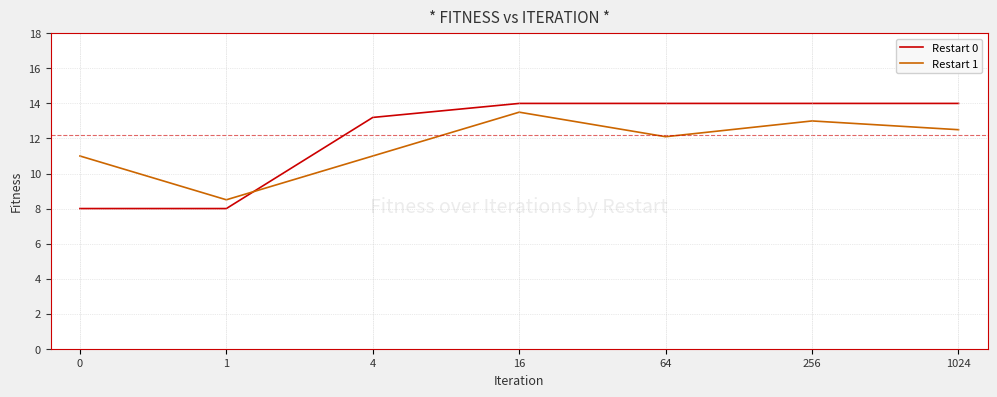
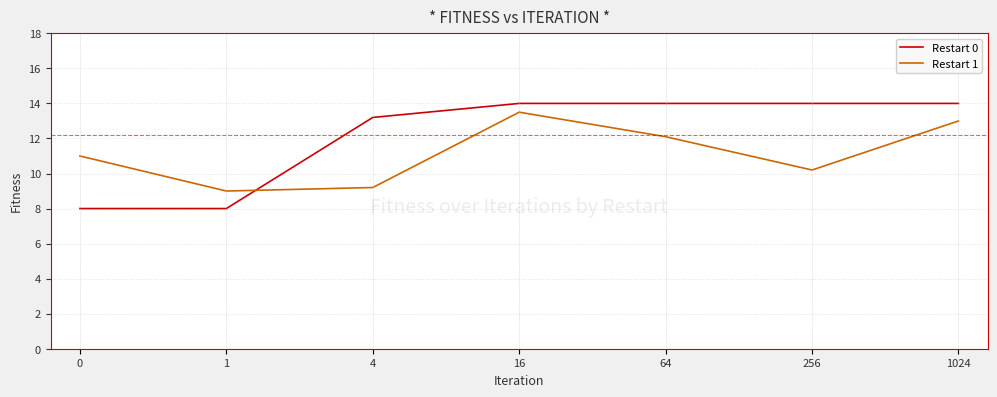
  {
    "Restart 0": {
      "0": 8.0,
      "1": 8.0,
      "4": 13.2,
      "16": 14.0,
      "64": 14.0,
      "256": 14.0,
      "1024": 14.0
    },
    "Restart 1": {
      "0": 11.0,
-     "1": 8.5,
-     "4": 11.0,
+     "1": 9.0,
+     "4": 9.2,
      "16": 13.5,
      "64": 12.1,
-     "256": 13.0,
-     "1024": 12.5
+     "256": 10.2,
+     "1024": 13.0
    }
  }
